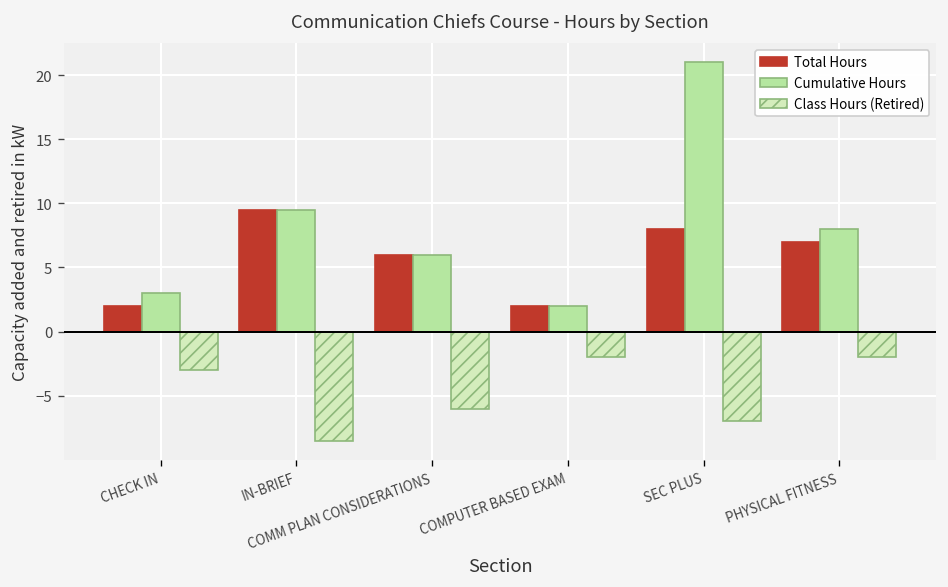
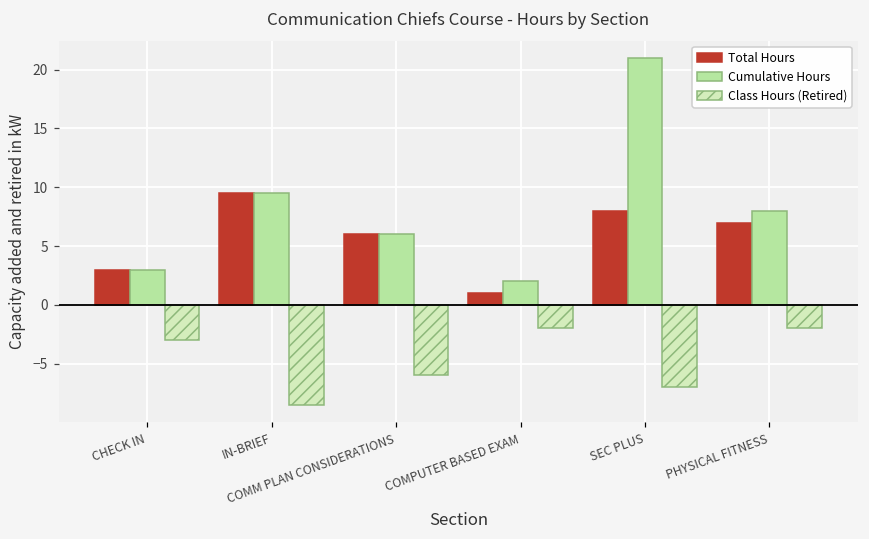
  {
    "Total Hours": {
-     "CHECK IN": 2,
+     "CHECK IN": 3,
      "IN-BRIEF": 9.5,
      "COMM PLAN CONSIDERATIONS": 6,
-     "COMPUTER BASED EXAM": 2,
+     "COMPUTER BASED EXAM": 1,
      "SEC PLUS": 8,
      "PHYSICAL FITNESS": 7
    }
  }
